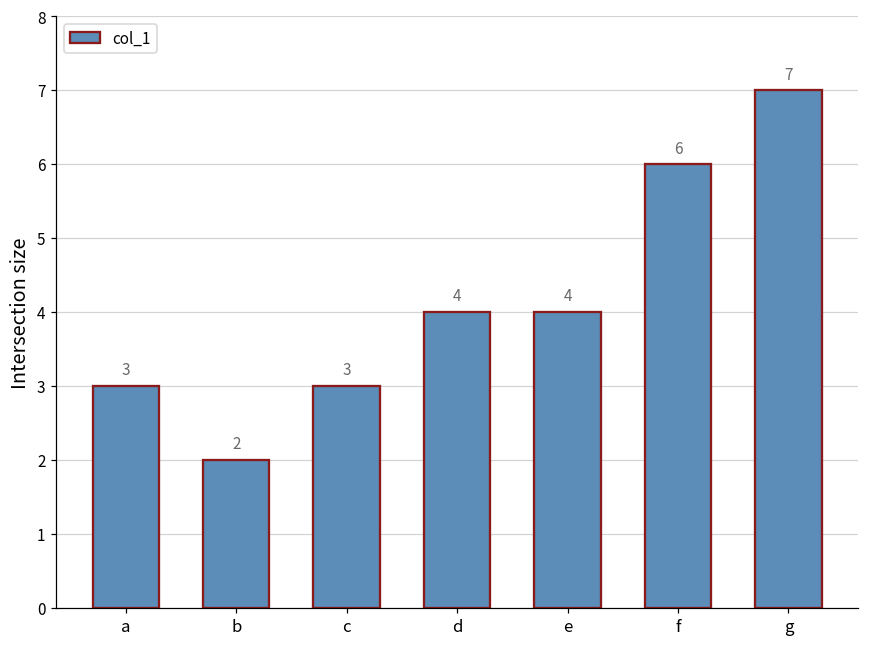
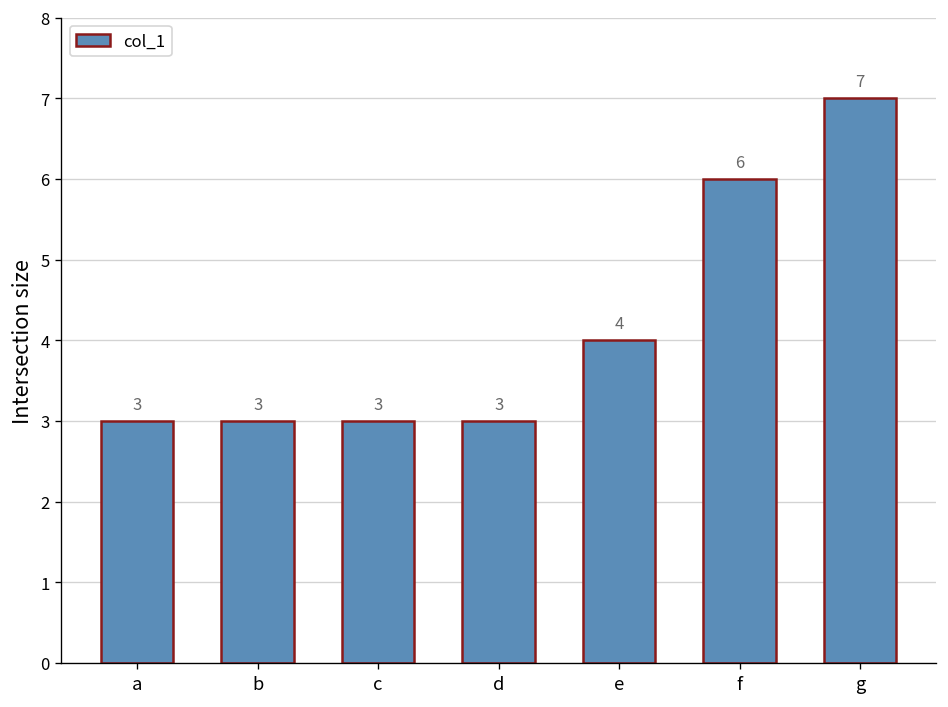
  {
    "a": 3,
-   "b": 2,
+   "b": 3,
    "c": 3,
-   "d": 4,
+   "d": 3,
    "e": 4,
    "f": 6,
    "g": 7
  }
